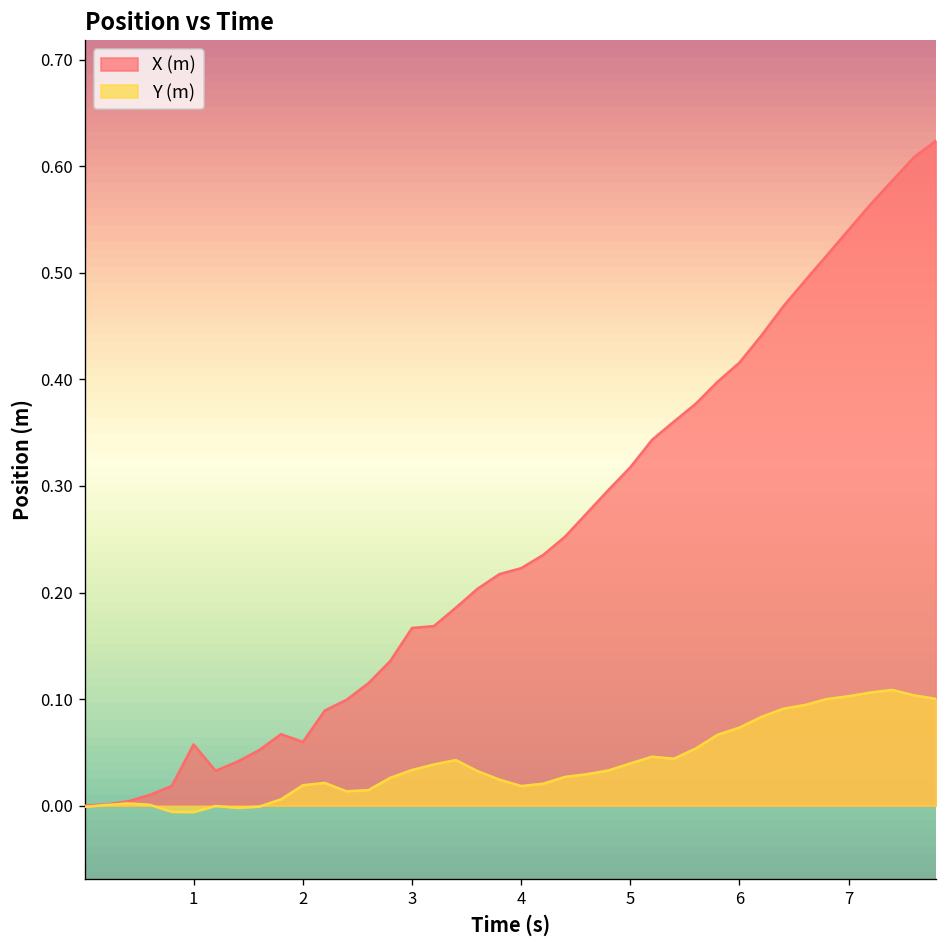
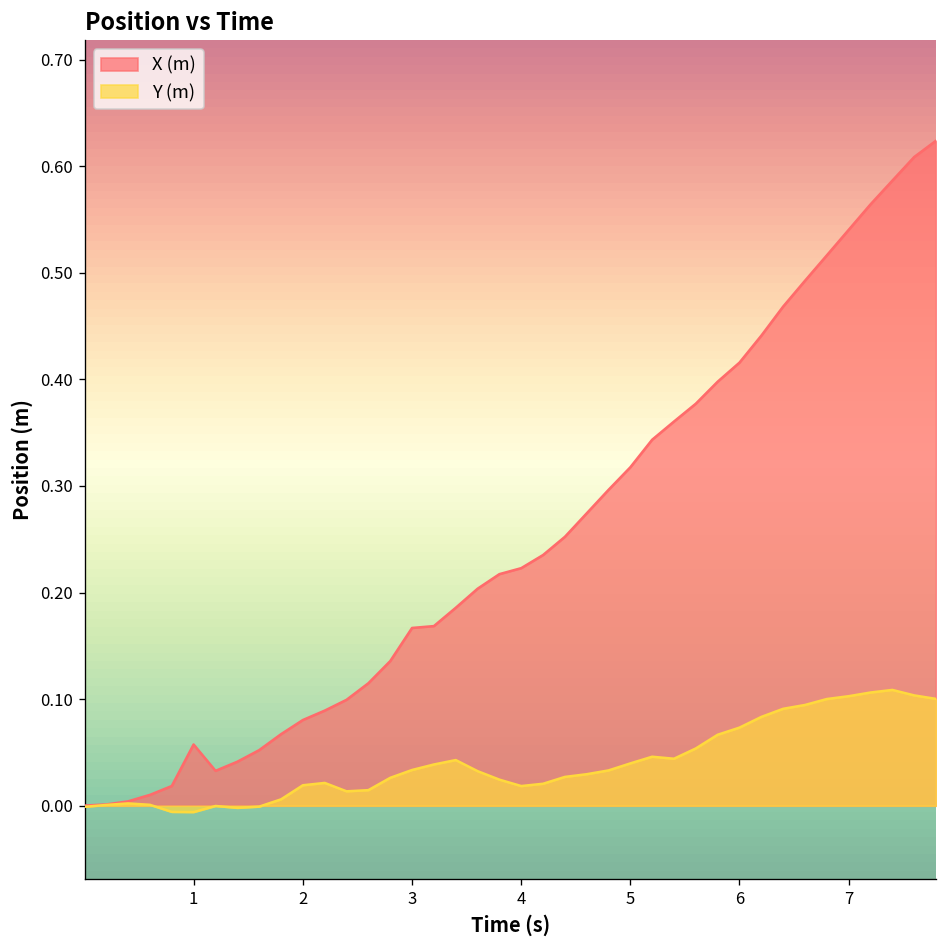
  {
    "X (m)": {
      "1": 0.06,
-     "2": 0.06,
+     "2": 0.08,
      "3": 0.17,
      "4": 0.22,
      "5": 0.32,
      "6": 0.42,
      "7": 0.54
    }
  }
